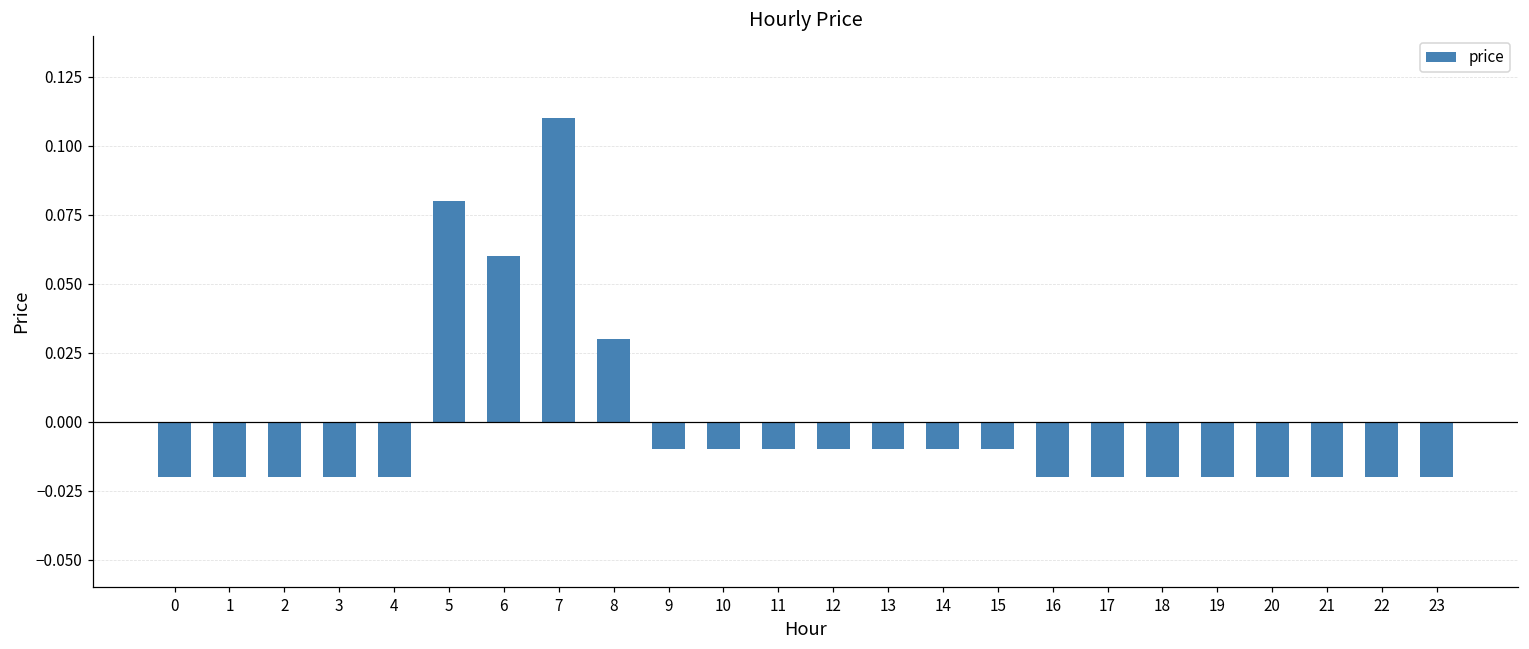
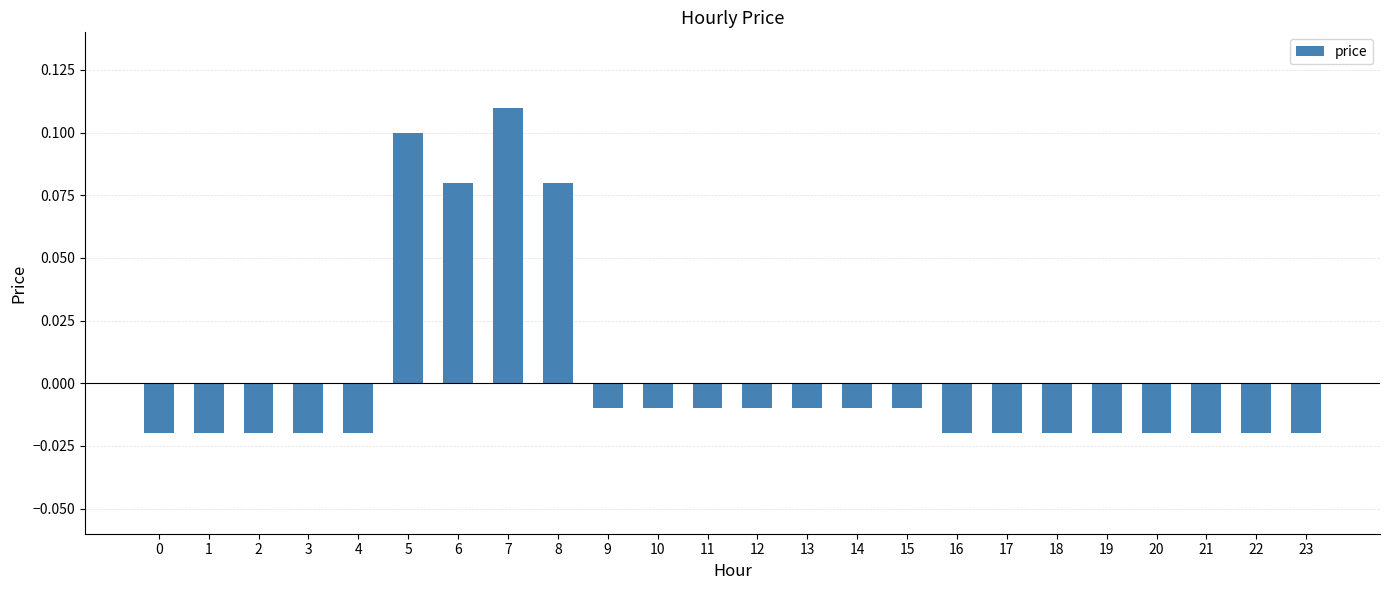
  {
    "0": -0.02,
    "1": -0.02,
    "2": -0.02,
    "3": -0.02,
    "4": -0.02,
-   "5": 0.08,
-   "6": 0.06,
+   "5": 0.10,
+   "6": 0.08,
    "7": 0.11,
-   "8": 0.03,
+   "8": 0.08,
    "9": -0.01,
    "10": -0.01,
    "11": -0.01,
    "12": -0.01,
    "13": -0.01,
    "14": -0.01,
    "15": -0.01,
    "16": -0.02,
    "17": -0.02,
    "18": -0.02,
    "19": -0.02,
    "20": -0.02,
    "21": -0.02,
    "22": -0.02,
    "23": -0.02
  }
